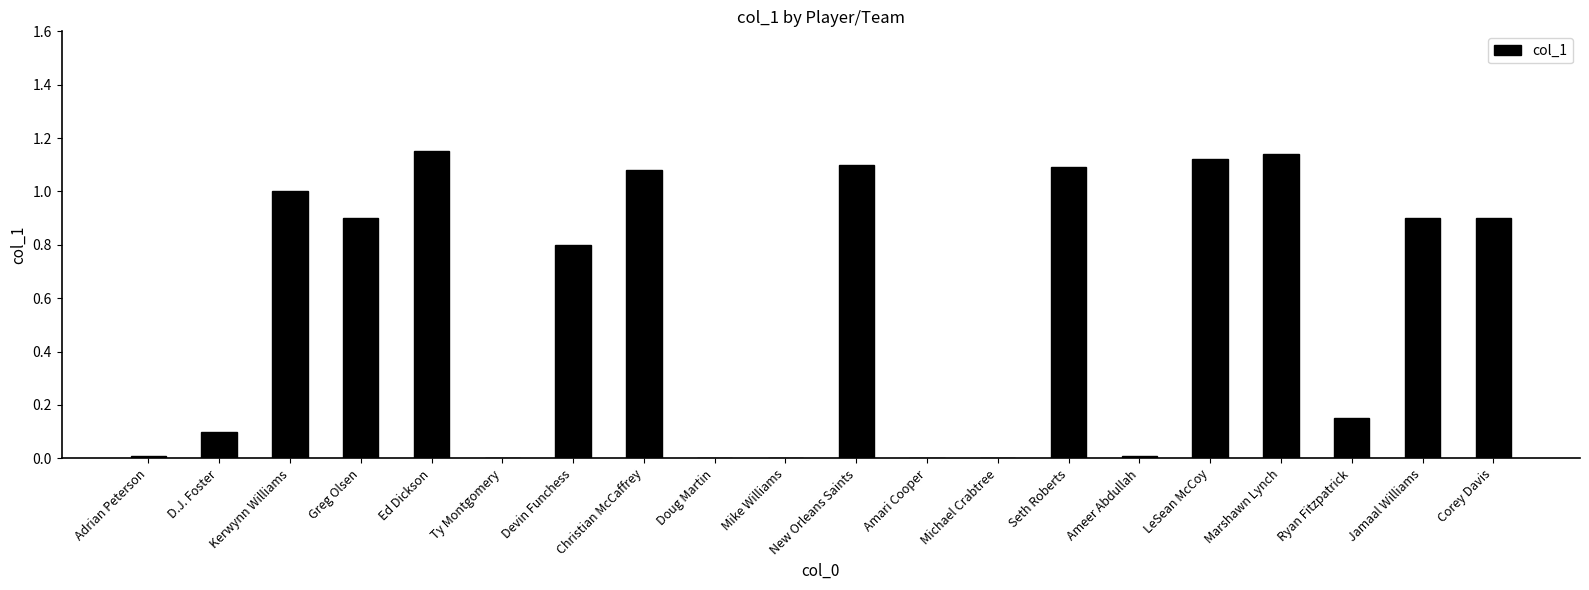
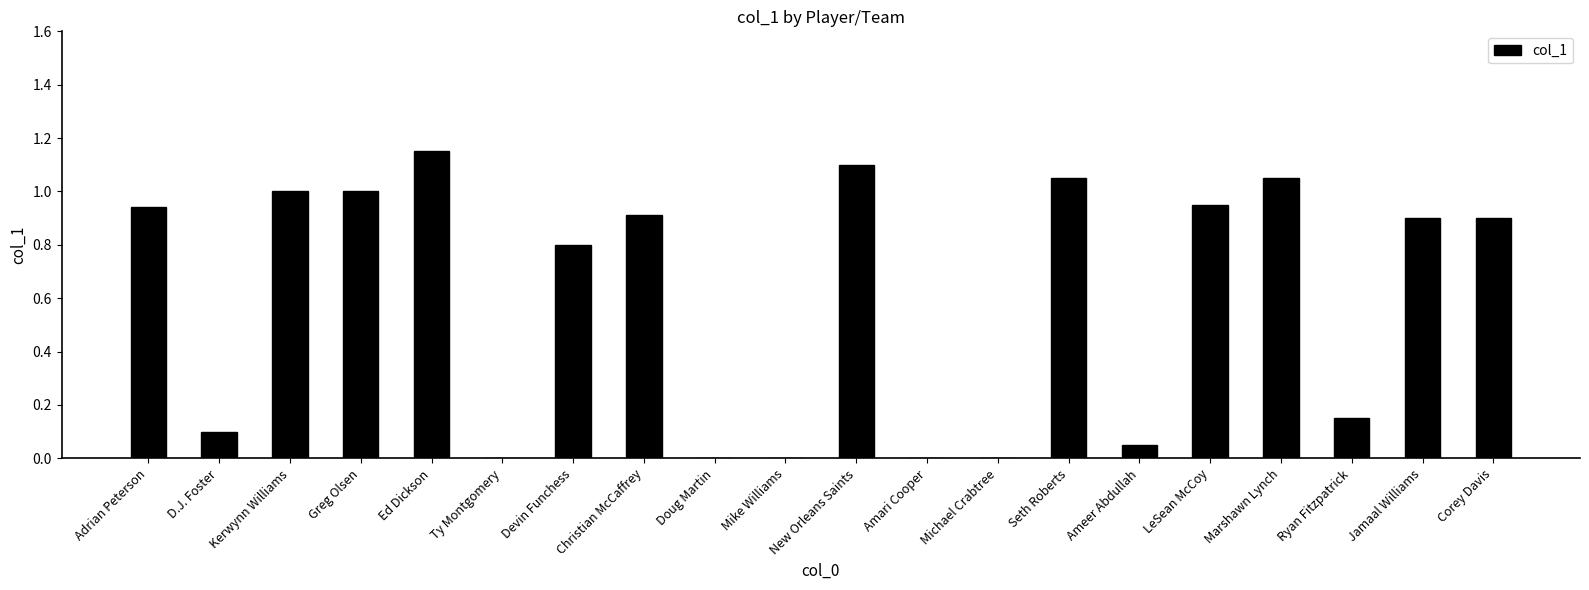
  {
-   "Adrian Peterson": 0.01,
+   "Adrian Peterson": 0.94,
    "D.J. Foster": 0.10,
    "Kerwynn Williams": 1.00,
-   "Greg Olsen": 0.9,
+   "Greg Olsen": 1.0,
    "Ed Dickson": 1.15,
    "Ty Montgomery": 0.00,
    "Devin Funchess": 0.80,
-   "Christian McCaffrey": 1.08,
+   "Christian McCaffrey": 0.91,
    "Doug Martin": 0.00,
    "Mike Williams": 0.00,
    "New Orleans Saints": 1.10,
    "Amari Cooper": 0.00,
    "Michael Crabtree": 0.00,
-   "Seth Roberts": 1.09,
-   "Ameer Abdullah": 0.01,
-   "LeSean McCoy": 1.12,
-   "Marshawn Lynch": 1.14,
+   "Seth Roberts": 1.05,
+   "Ameer Abdullah": 0.05,
+   "LeSean McCoy": 0.95,
+   "Marshawn Lynch": 1.05,
    "Ryan Fitzpatrick": 0.15,
    "Jamaal Williams": 0.90,
    "Corey Davis": 0.90
  }
